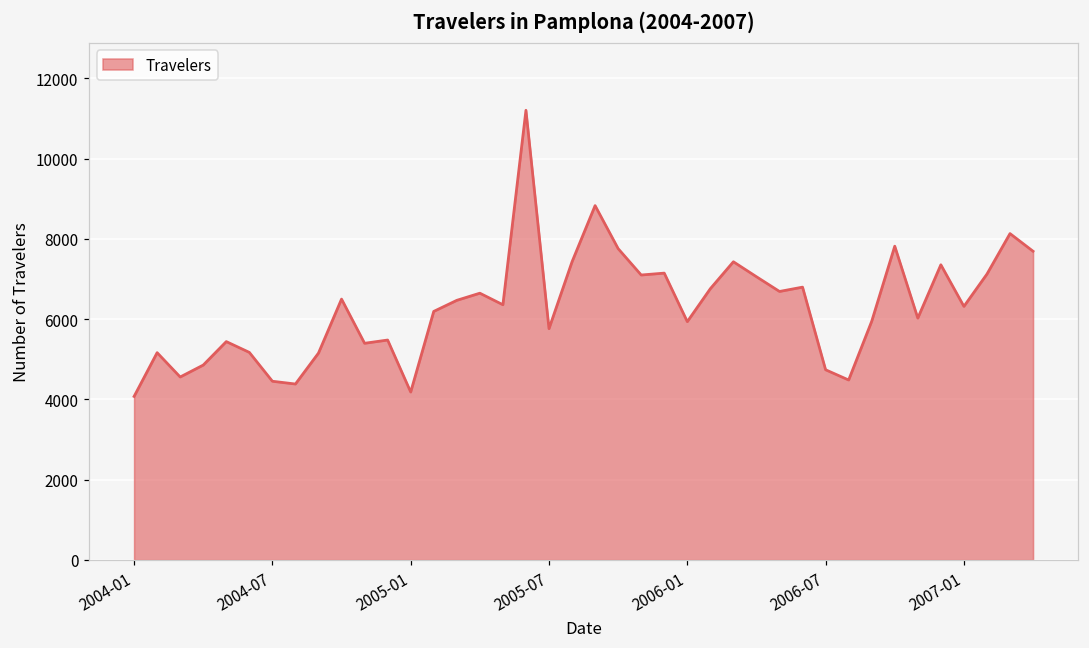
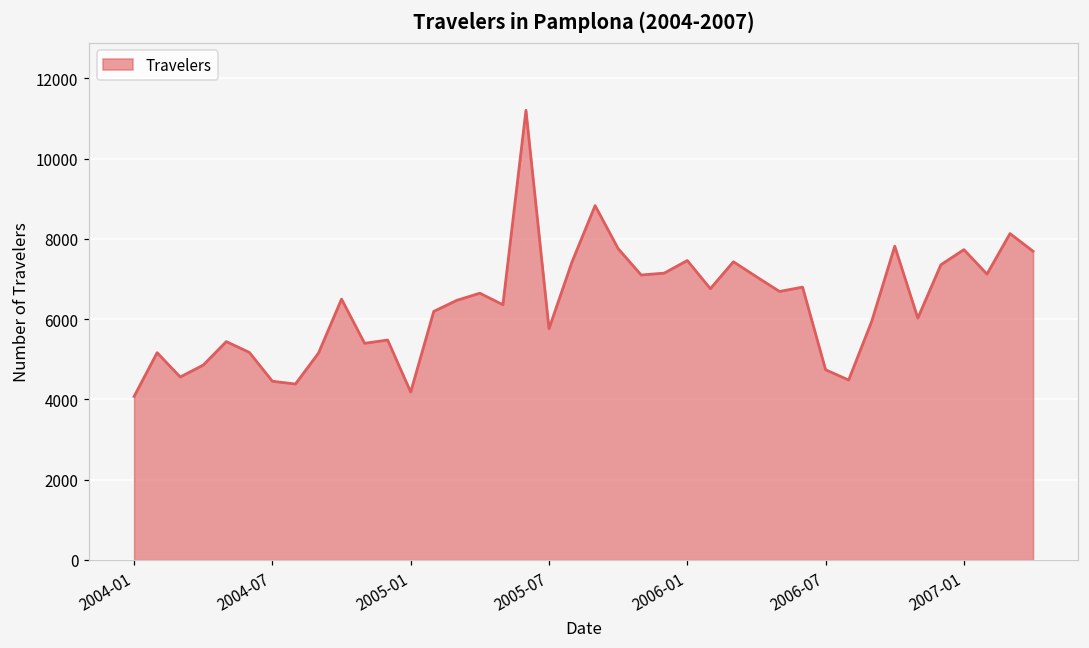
  {
    "2004-01": 4100,
    "2004-07": 4500,
    "2005-01": 4200,
    "2005-07": 5800,
-   "2006-01": 5900,
+   "2006-01": 7500,
    "2006-07": 4700,
-   "2007-01": 6300
+   "2007-01": 7700
  }
